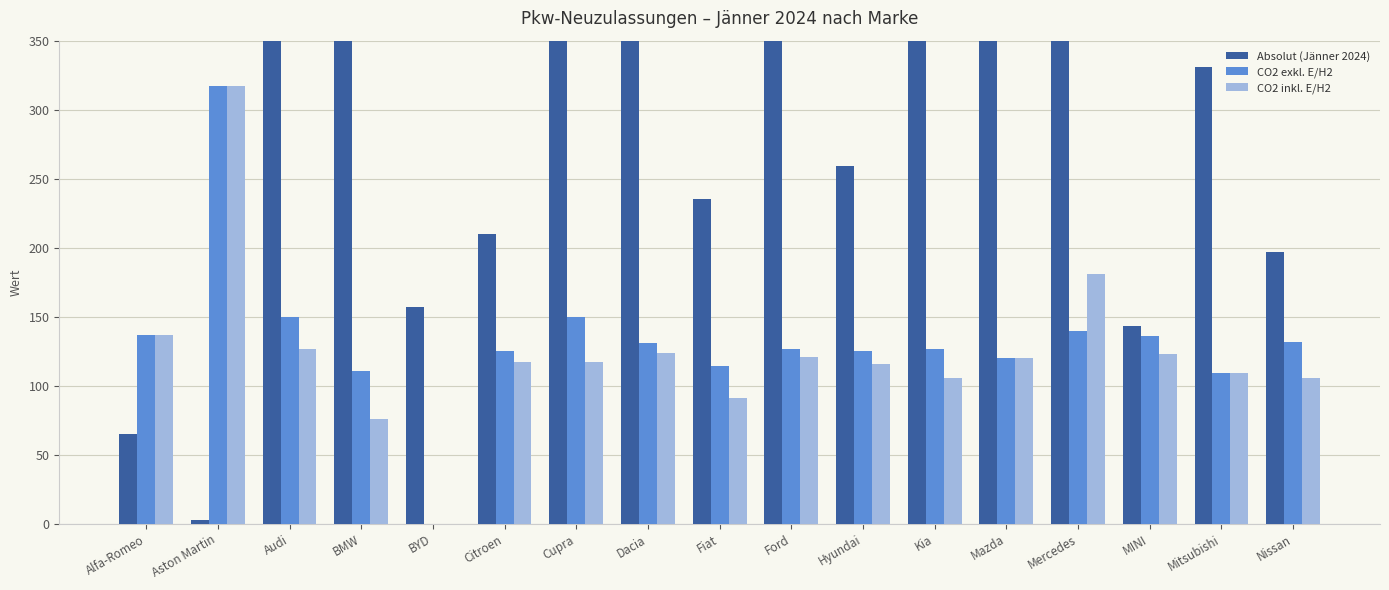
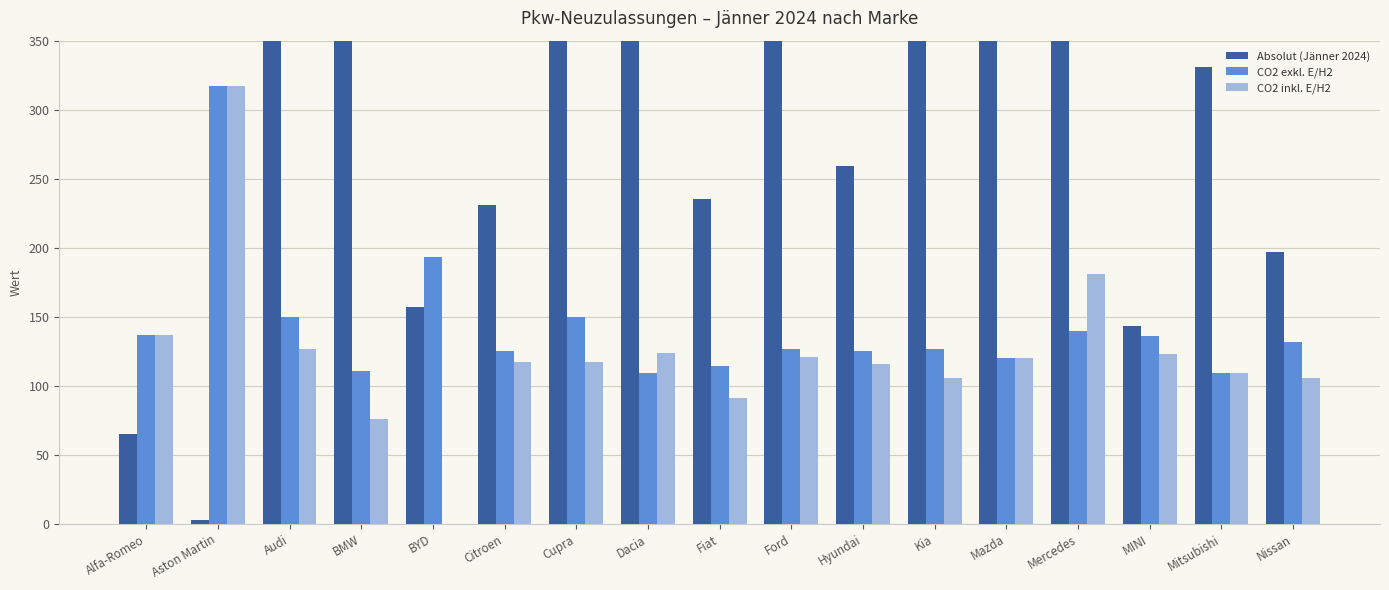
  {
    "Absolut (Jänner 2024)": {
      "Alfa-Romeo": 65,
      "Aston Martin": 3,
      "BYD": 157,
-     "Citroen": 210,
+     "Citroen": 231,
      "Fiat": 235,
      "Hyundai": 259,
      "MINI": 143,
      "Mitsubishi": 331,
      "Nissan": 197
    },
    "CO2 exkl. E/H2": {
      "Alfa-Romeo": 137,
      "Aston Martin": 317,
      "Audi": 150,
      "BMW": 111,
-     "BYD": 0,
+     "BYD": 193,
      "Citroen": 125,
      "Cupra": 150,
-     "Dacia": 131,
+     "Dacia": 109,
      "Fiat": 114,
      "Ford": 127,
      "Hyundai": 125,
      "Kia": 127,
      "Mazda": 120,
      "Mercedes": 140,
      "MINI": 136,
      "Mitsubishi": 109,
      "Nissan": 132
    },
    "CO2 inkl. E/H2": {
      "Alfa-Romeo": 137,
      "Aston Martin": 317,
      "Audi": 127,
      "BMW": 76,
      "BYD": 0,
      "Citroen": 117,
      "Cupra": 117,
      "Dacia": 124,
      "Fiat": 91,
      "Ford": 121,
      "Hyundai": 116,
      "Kia": 106,
      "Mazda": 120,
      "Mercedes": 181,
      "MINI": 123,
      "Mitsubishi": 109,
      "Nissan": 106
    }
  }
